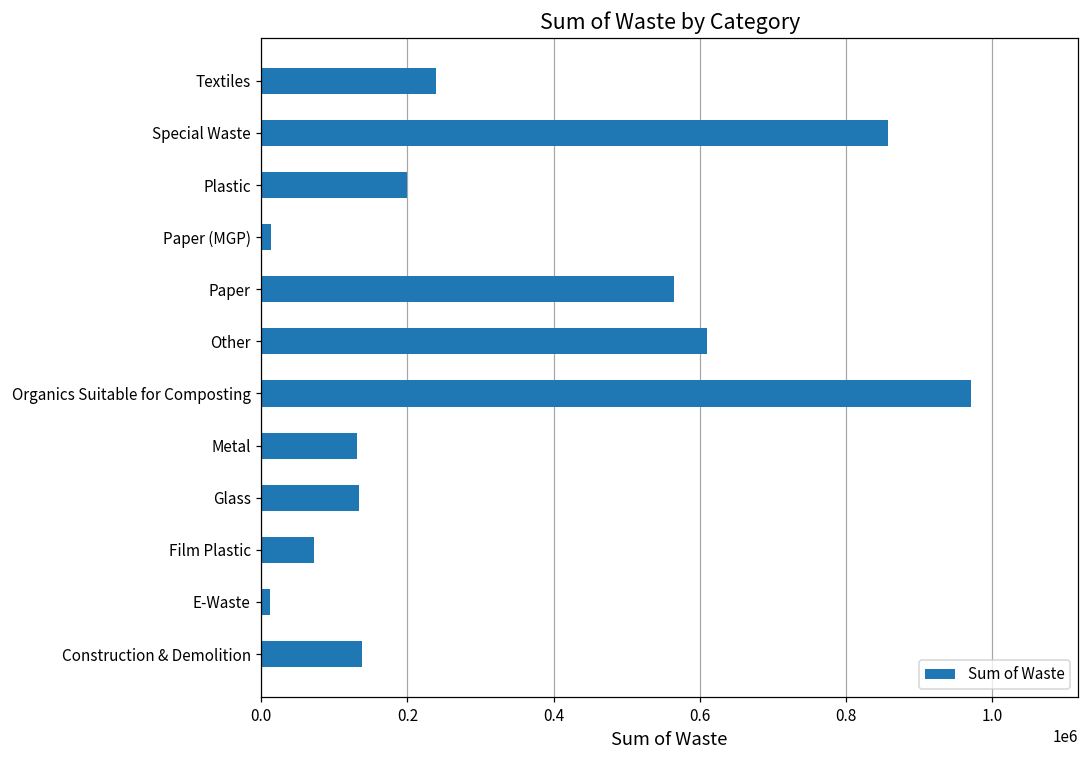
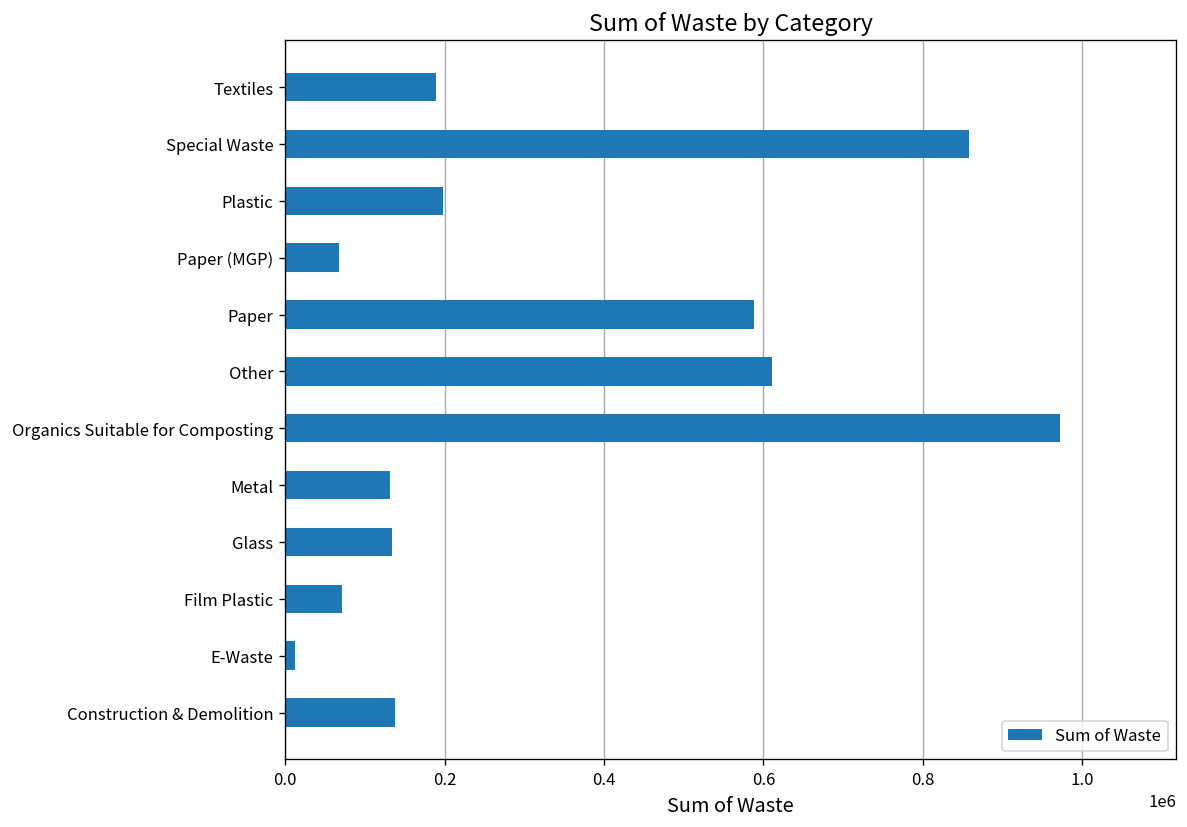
  {
-   "Textiles": 240000,
+   "Textiles": 190000,
    "Special Waste": 860000,
    "Plastic": 200000,
-   "Paper (MGP)": 10000,
-   "Paper": 560000,
+   "Paper (MGP)": 70000,
+   "Paper": 590000,
    "Other": 610000,
    "Organics Suitable for Composting": 970000,
    "Metal": 130000,
    "Glass": 130000,
    "Film Plastic": 70000,
    "E-Waste": 10000,
    "Construction & Demolition": 140000
  }
